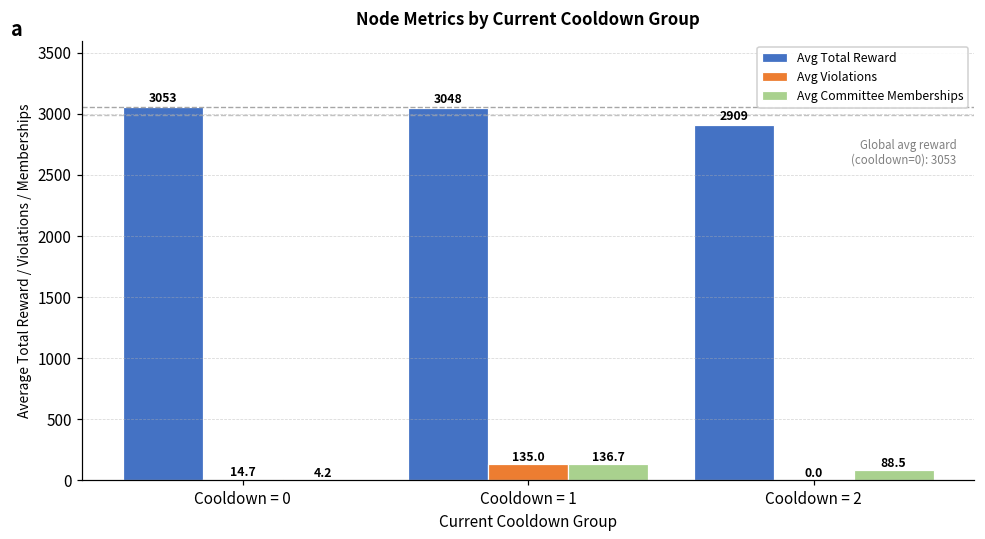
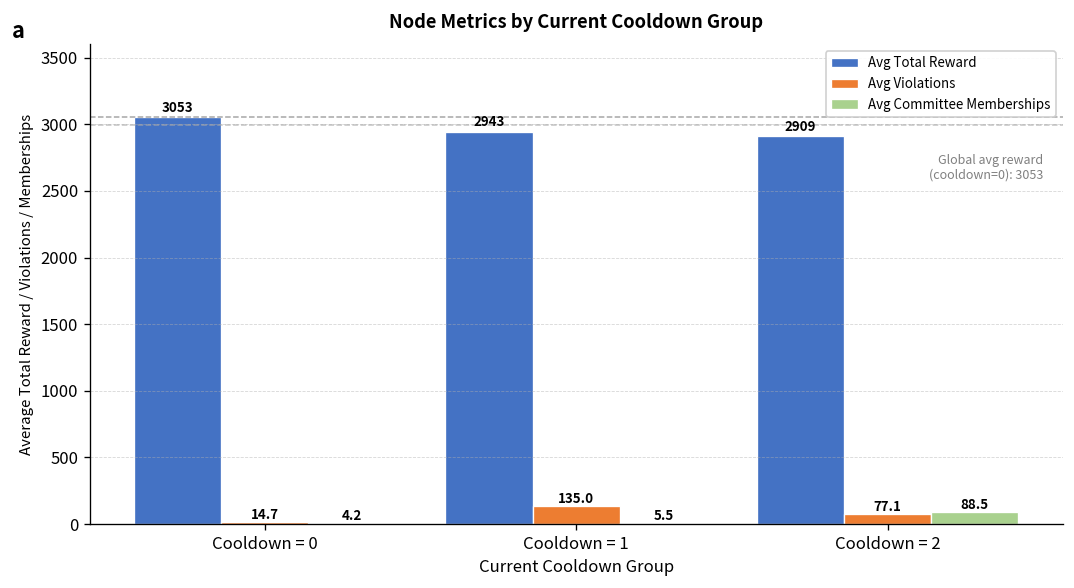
  {
    "Avg Total Reward": {
      "Cooldown = 0": 3053,
-     "Cooldown = 1": 3048,
+     "Cooldown = 1": 2943,
      "Cooldown = 2": 2909
    },
    "Avg Violations": {
      "Cooldown = 0": 14.7,
      "Cooldown = 1": 135.0,
-     "Cooldown = 2": 0.0
+     "Cooldown = 2": 77.1
    },
    "Avg Committee Memberships": {
      "Cooldown = 0": 4.2,
-     "Cooldown = 1": 136.7,
+     "Cooldown = 1": 5.5,
      "Cooldown = 2": 88.5
    }
  }
